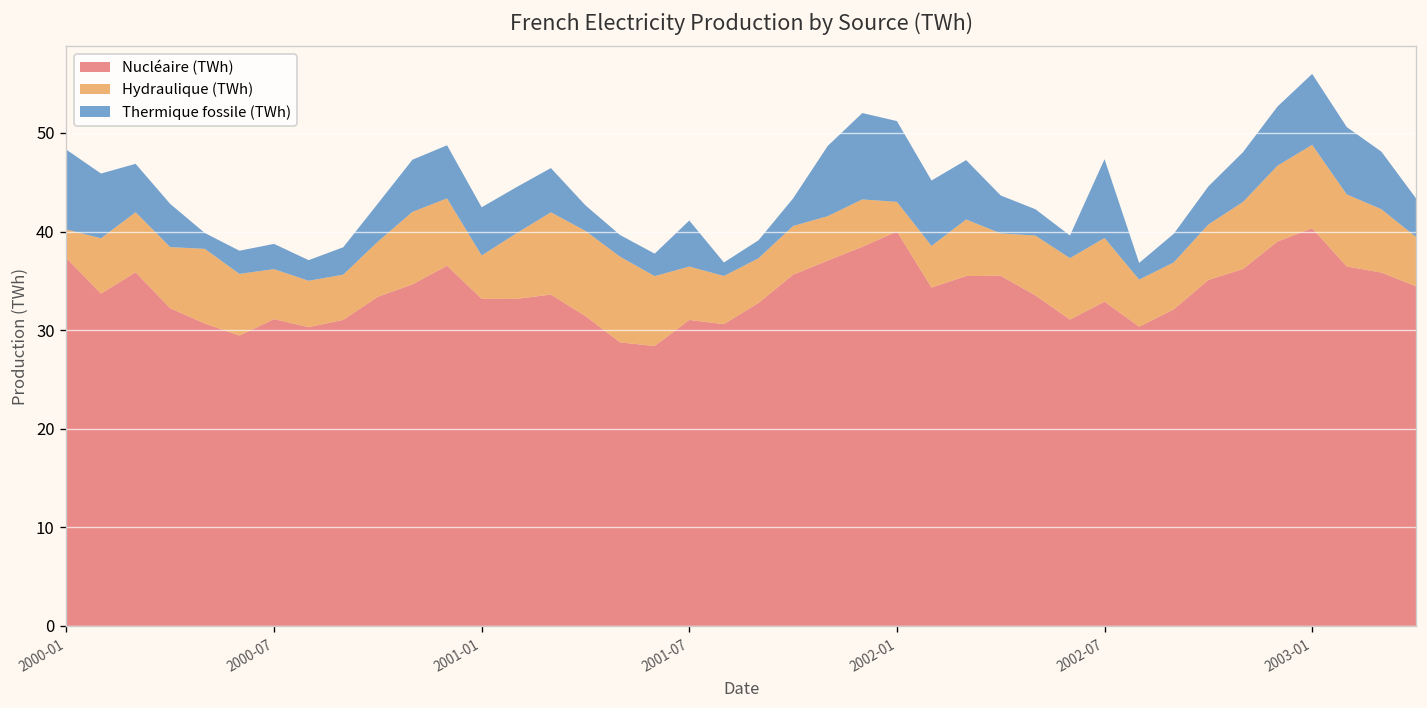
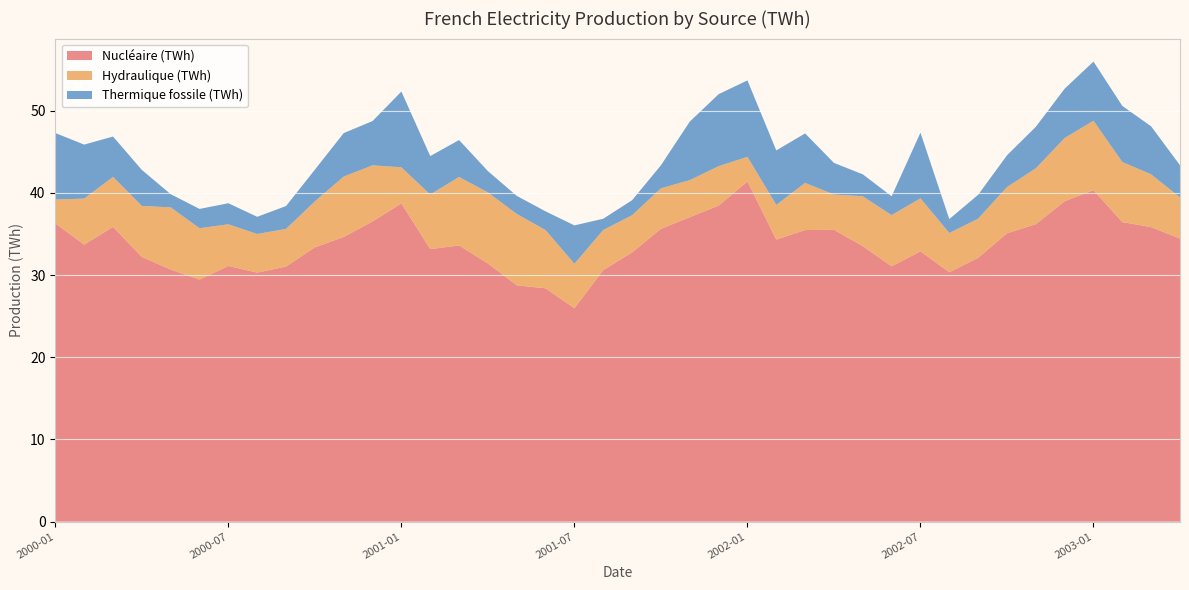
  {
    "Nucléaire (TWh)": {
-     "2000-01": 37,
+     "2000-01": 36,
      "2000-07": 31,
-     "2001-01": 33,
-     "2001-07": 31,
-     "2002-01": 40,
+     "2001-01": 39,
+     "2001-07": 26,
+     "2002-01": 41,
      "2002-07": 33,
      "2003-01": 40
    },
    "Hydraulique (TWh)": {
      "2000-01": 3,
      "2000-07": 5,
      "2001-01": 4,
      "2001-07": 5,
      "2002-01": 3,
      "2002-07": 6,
      "2003-01": 8
    },
    "Thermique fossile (TWh)": {
      "2000-01": 8,
      "2000-07": 3,
-     "2001-01": 5,
+     "2001-01": 9,
      "2001-07": 5,
-     "2002-01": 8,
+     "2002-01": 9,
      "2002-07": 8,
      "2003-01": 7
    }
  }
